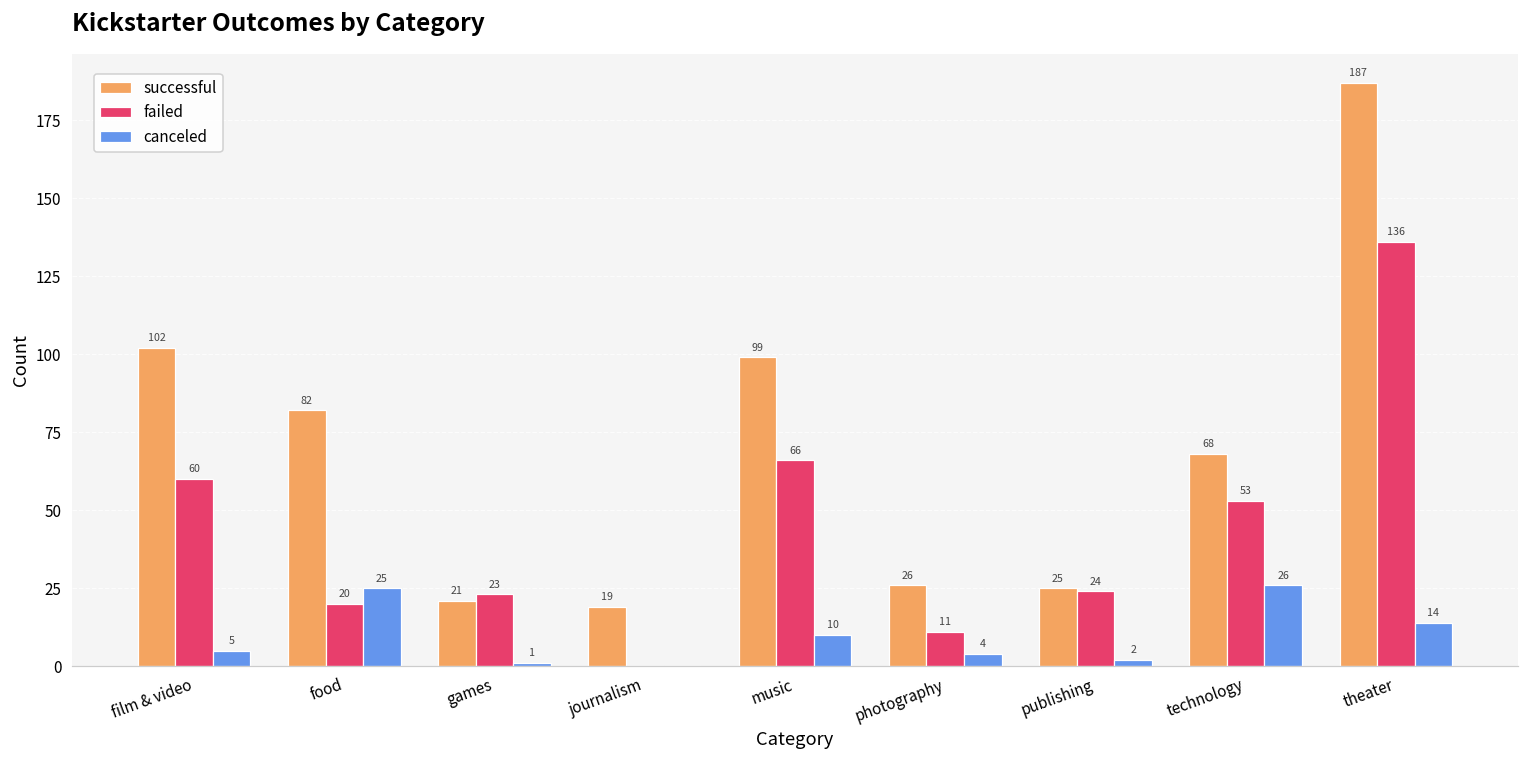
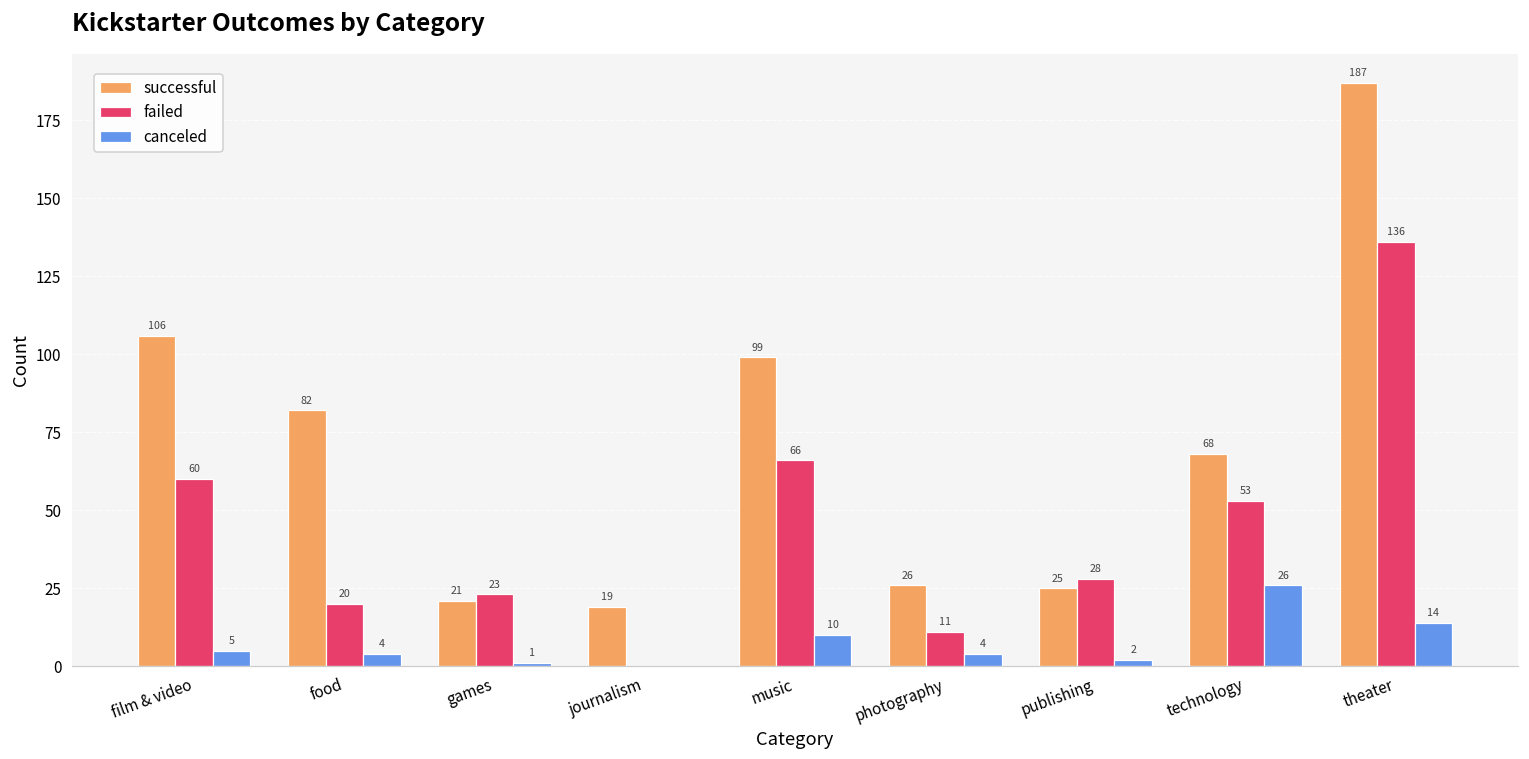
  {
    "successful": {
-     "film & video": 102,
+     "film & video": 106,
      "food": 82,
      "games": 21,
      "journalism": 19,
      "music": 99,
      "photography": 26,
      "publishing": 25,
      "technology": 68,
      "theater": 187
    },
    "failed": {
      "film & video": 60,
      "food": 20,
      "games": 23,
      "music": 66,
      "photography": 11,
-     "publishing": 24,
+     "publishing": 28,
      "technology": 53,
      "theater": 136
    },
    "canceled": {
      "film & video": 5,
-     "food": 25,
+     "food": 4,
      "games": 1,
      "music": 10,
      "photography": 4,
      "publishing": 2,
      "technology": 26,
      "theater": 14
    }
  }
